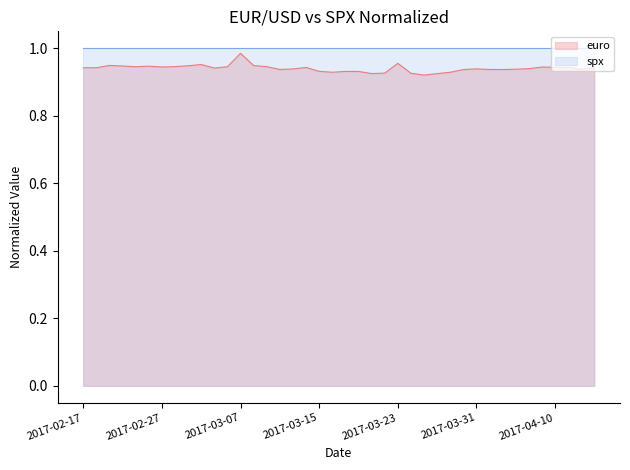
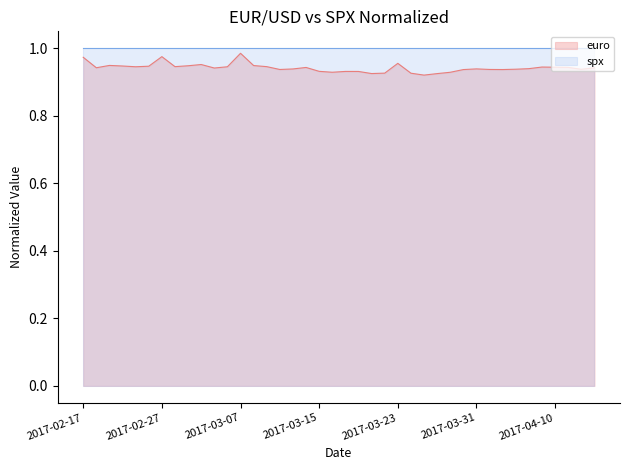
  {
    "euro": {
-     "2017-02-17": 0.94,
-     "2017-02-27": 0.94,
+     "2017-02-17": 0.97,
+     "2017-02-27": 0.98,
      "2017-03-07": 0.98,
      "2017-03-15": 0.93,
      "2017-03-23": 0.96,
      "2017-03-31": 0.94
    },
    "spx": {
      "2017-02-17": 1.00,
      "2017-02-27": 1.00,
      "2017-03-07": 1.00,
      "2017-03-15": 1.00,
      "2017-03-23": 1.00,
      "2017-03-31": 1.00
    }
  }
